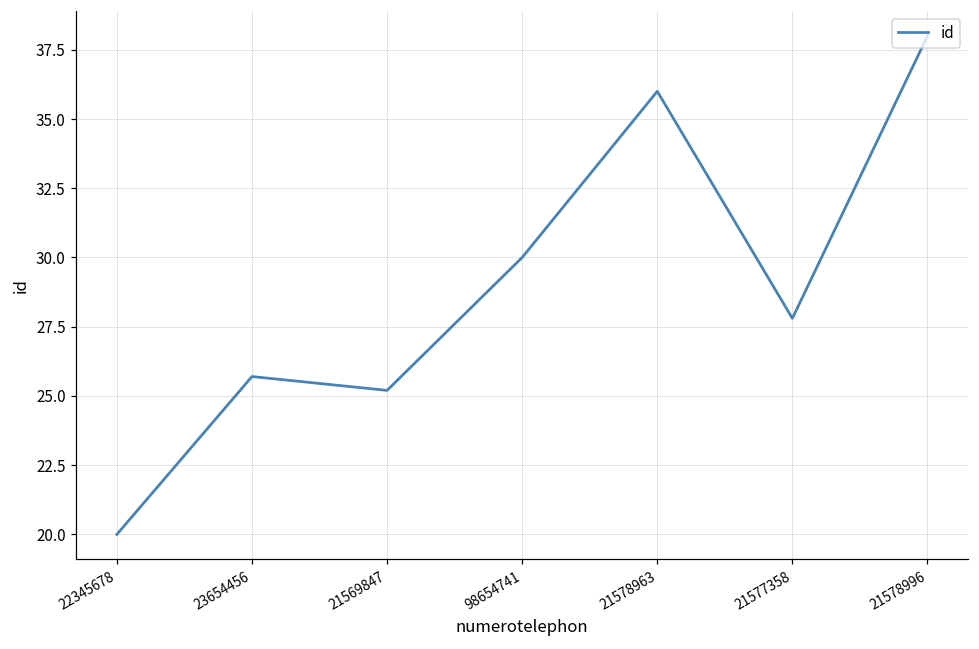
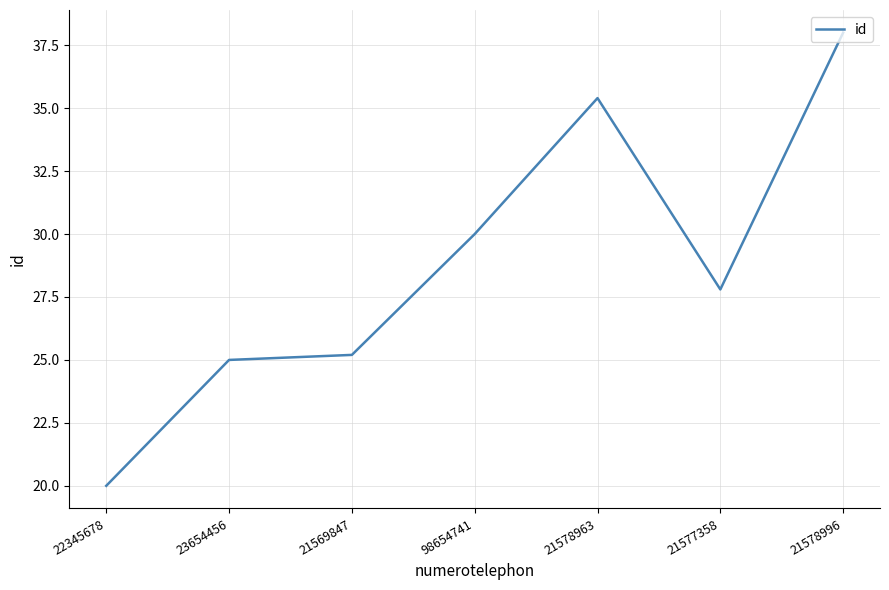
  {
    "22345678": 20.0,
-   "23654456": 25.7,
+   "23654456": 25.0,
    "21569847": 25.2,
    "98654741": 30.0,
-   "21578963": 36.0,
+   "21578963": 35.4,
    "21577358": 27.8
  }
